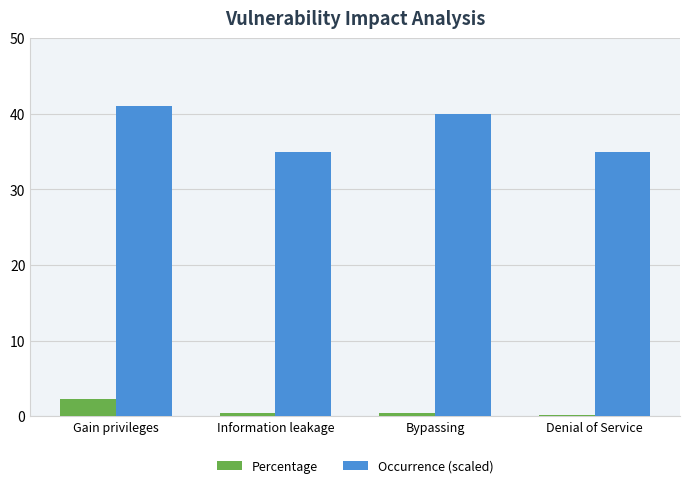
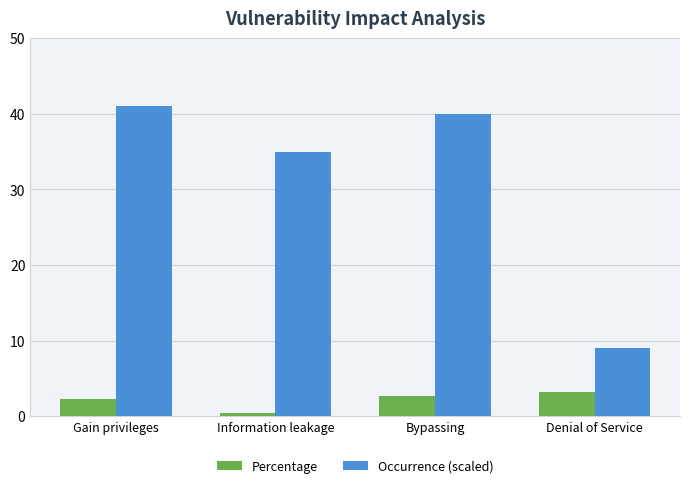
  {
    "Percentage": {
      "Gain privileges": 2,
      "Information leakage": 0,
-     "Bypassing": 0,
-     "Denial of Service": 0
+     "Bypassing": 3,
+     "Denial of Service": 3
    },
    "Occurrence (scaled)": {
      "Gain privileges": 41,
      "Information leakage": 35,
      "Bypassing": 40,
-     "Denial of Service": 35
+     "Denial of Service": 9
    }
  }
